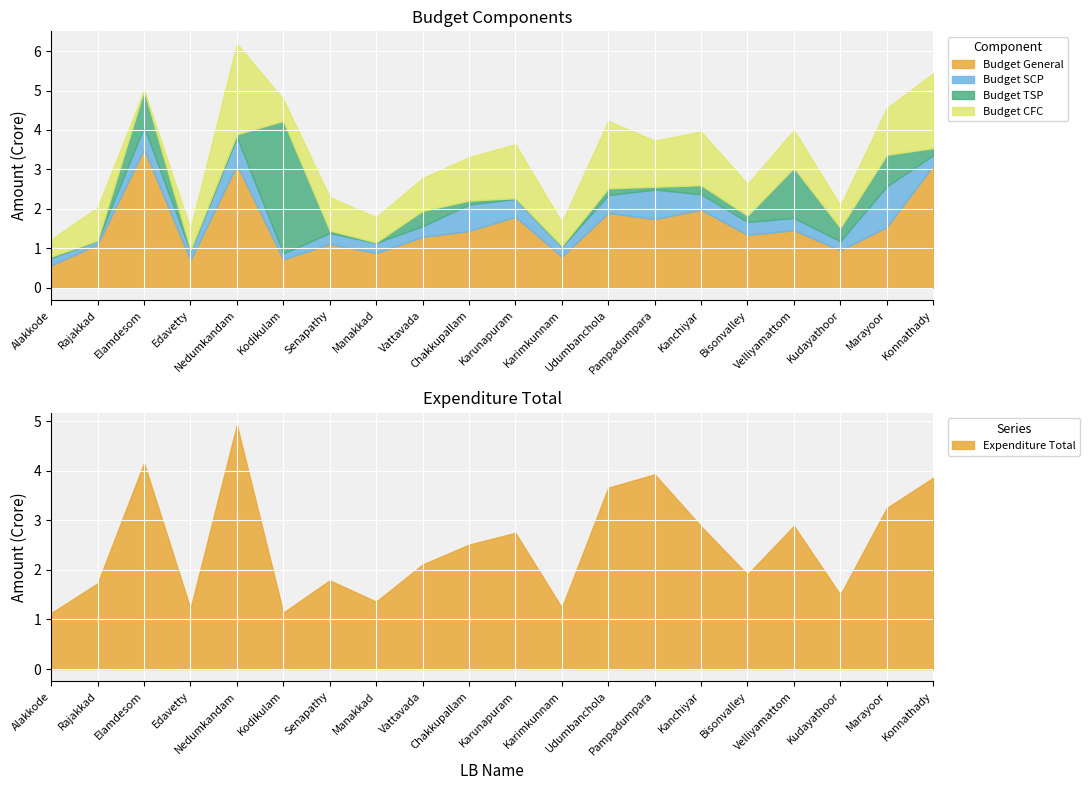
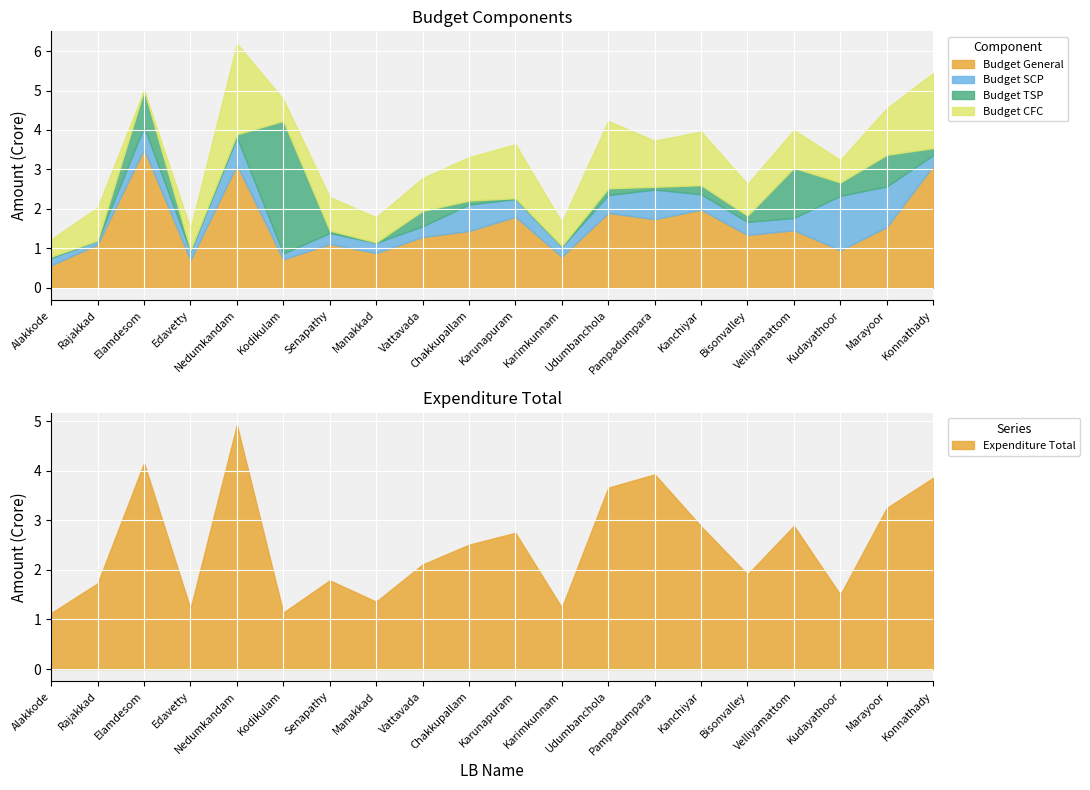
  {
    "Budget Components": {
      "Budget General": {
        "Alakkode": 0.6,
        "Rajakkad": 1.1,
        "Elamdesom": 3.5,
        "Edavetty": 0.7,
        "Nedumkandam": 3.1,
        "Kodikulam": 0.7,
        "Senapathy": 1.1,
        "Manakkad": 0.9,
        "Vattavada": 1.3,
        "Chakkupallam": 1.4,
        "Karunapuram": 1.8,
        "Karimkunnam": 0.8,
        "Udumbanchola": 1.9,
        "Pampadumpara": 1.7,
        "Kanchiyar": 2.0,
        "Bisonvalley": 1.3,
        "Velliyamattom": 1.5,
        "Kudayathoor": 1.0,
        "Marayoor": 1.5,
        "Konnathady": 3.1
      },
      "Budget SCP": {
        "Elamdesom": 0.6,
        "Nedumkandam": 0.7,
        "Kodikulam": 0.2,
        "Vattavada": 0.3,
        "Chakkupallam": 0.7,
        "Udumbanchola": 0.5,
        "Pampadumpara": 0.8,
        "Kanchiyar": 0.4,
        "Bisonvalley": 0.3,
        "Velliyamattom": 0.3,
-       "Kudayathoor": 0.2,
+       "Kudayathoor": 1.4,
        "Marayoor": 1.0,
        "Konnathady": 0.3
      },
      "Budget TSP": {
        "Nedumkandam": 0.1,
        "Kodikulam": 3.4,
        "Vattavada": 0.4,
        "Chakkupallam": 0.1,
        "Udumbanchola": 0.2,
        "Pampadumpara": 0.1,
        "Kanchiyar": 0.2,
        "Bisonvalley": 0.2,
        "Velliyamattom": 1.3,
        "Kudayathoor": 0.3,
        "Marayoor": 0.8,
        "Konnathady": 0.2
      },
      "Budget CFC": {
        "Alakkode": 0.4,
        "Rajakkad": 0.8,
        "Edavetty": 0.5,
        "Nedumkandam": 2.3,
        "Kodikulam": 0.5,
        "Senapathy": 0.9,
        "Manakkad": 0.6,
        "Vattavada": 0.8,
        "Chakkupallam": 1.1,
        "Karunapuram": 1.4,
        "Karimkunnam": 0.6,
        "Udumbanchola": 1.7,
        "Pampadumpara": 1.2,
        "Kanchiyar": 1.4,
        "Bisonvalley": 0.8,
        "Velliyamattom": 1.0,
        "Kudayathoor": 0.6,
        "Marayoor": 1.2,
        "Konnathady": 1.9
      }
    },
    "Expenditure Total": {
      "Alakkode": 1.1,
      "Rajakkad": 1.7,
      "Elamdesom": 4.2,
      "Edavetty": 1.2,
      "Nedumkandam": 4.9,
      "Kodikulam": 1.1,
      "Senapathy": 1.8,
      "Manakkad": 1.4,
      "Vattavada": 2.1,
      "Chakkupallam": 2.5,
      "Karunapuram": 2.8,
      "Karimkunnam": 1.2,
      "Udumbanchola": 3.7,
      "Pampadumpara": 3.9,
      "Kanchiyar": 2.9,
      "Bisonvalley": 1.9,
      "Velliyamattom": 2.9,
      "Kudayathoor": 1.5,
      "Marayoor": 3.3,
      "Konnathady": 3.9
    }
  }
